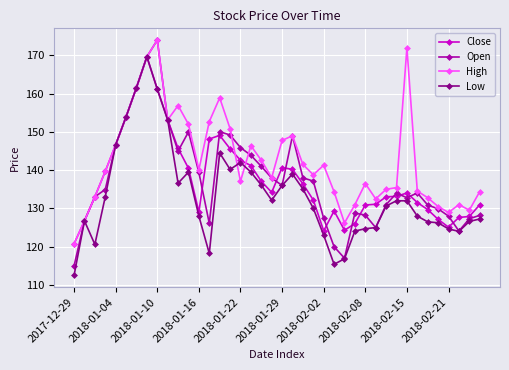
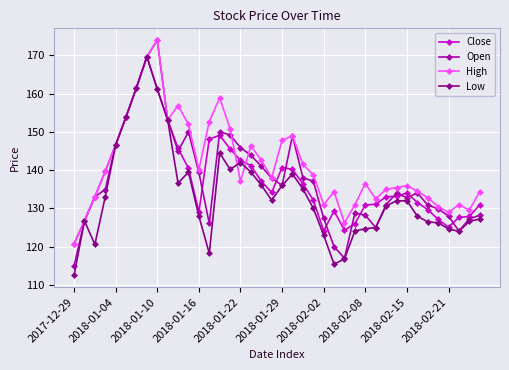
  {
    "High": {
      "2018-01-16": 140,
      "2018-01-22": 137,
      "2018-01-29": 148,
-     "2018-02-02": 141,
+     "2018-02-02": 131,
      "2018-02-08": 137,
-     "2018-02-15": 172,
+     "2018-02-15": 136,
      "2018-02-21": 129
    }
  }
